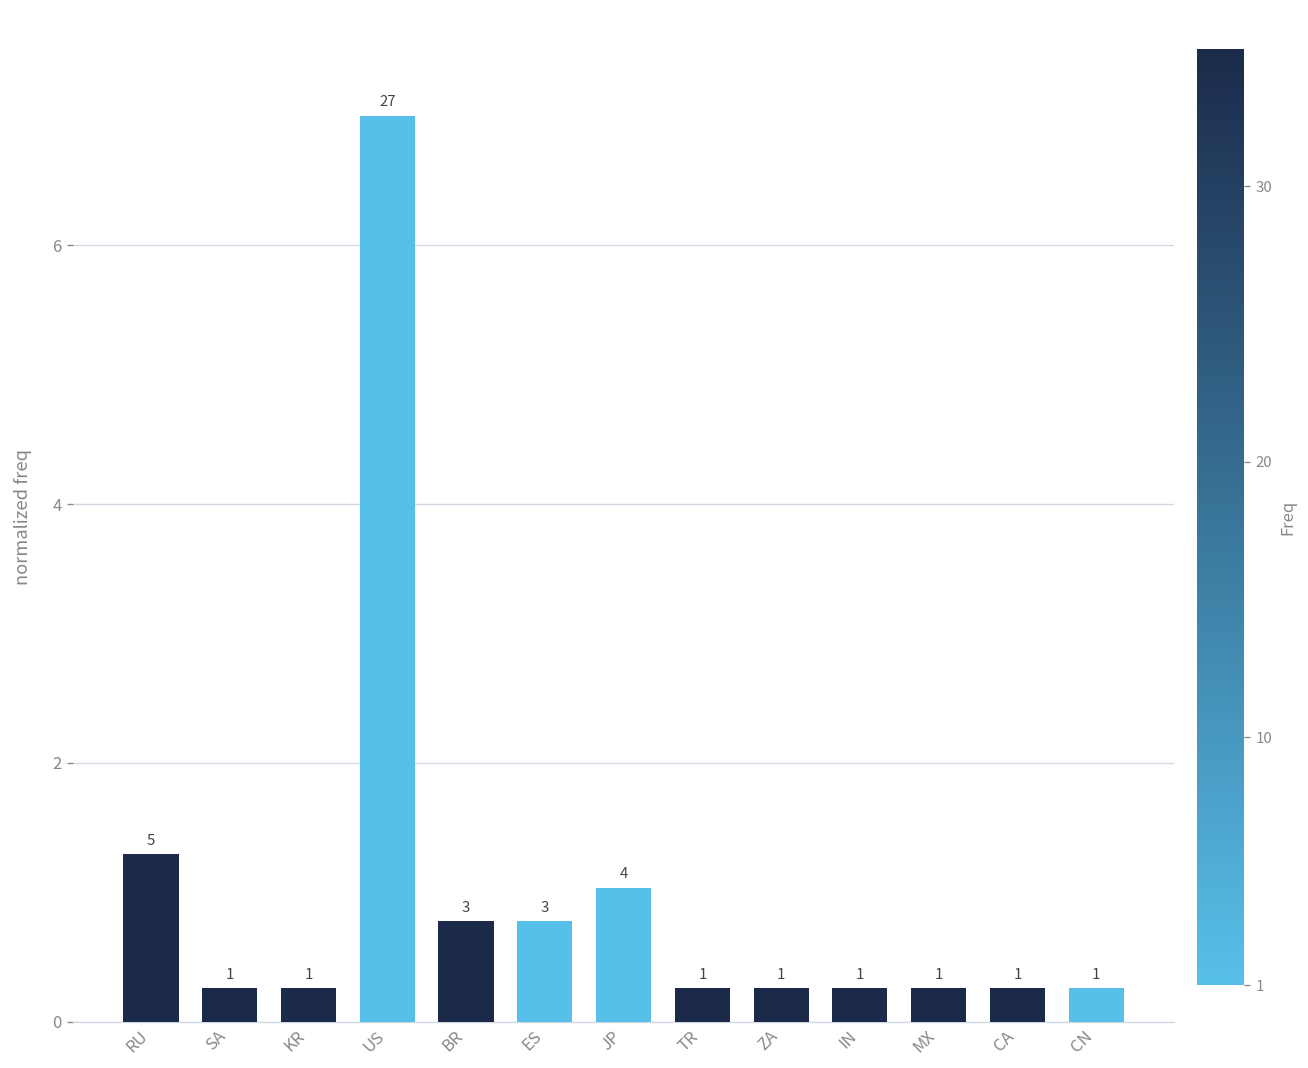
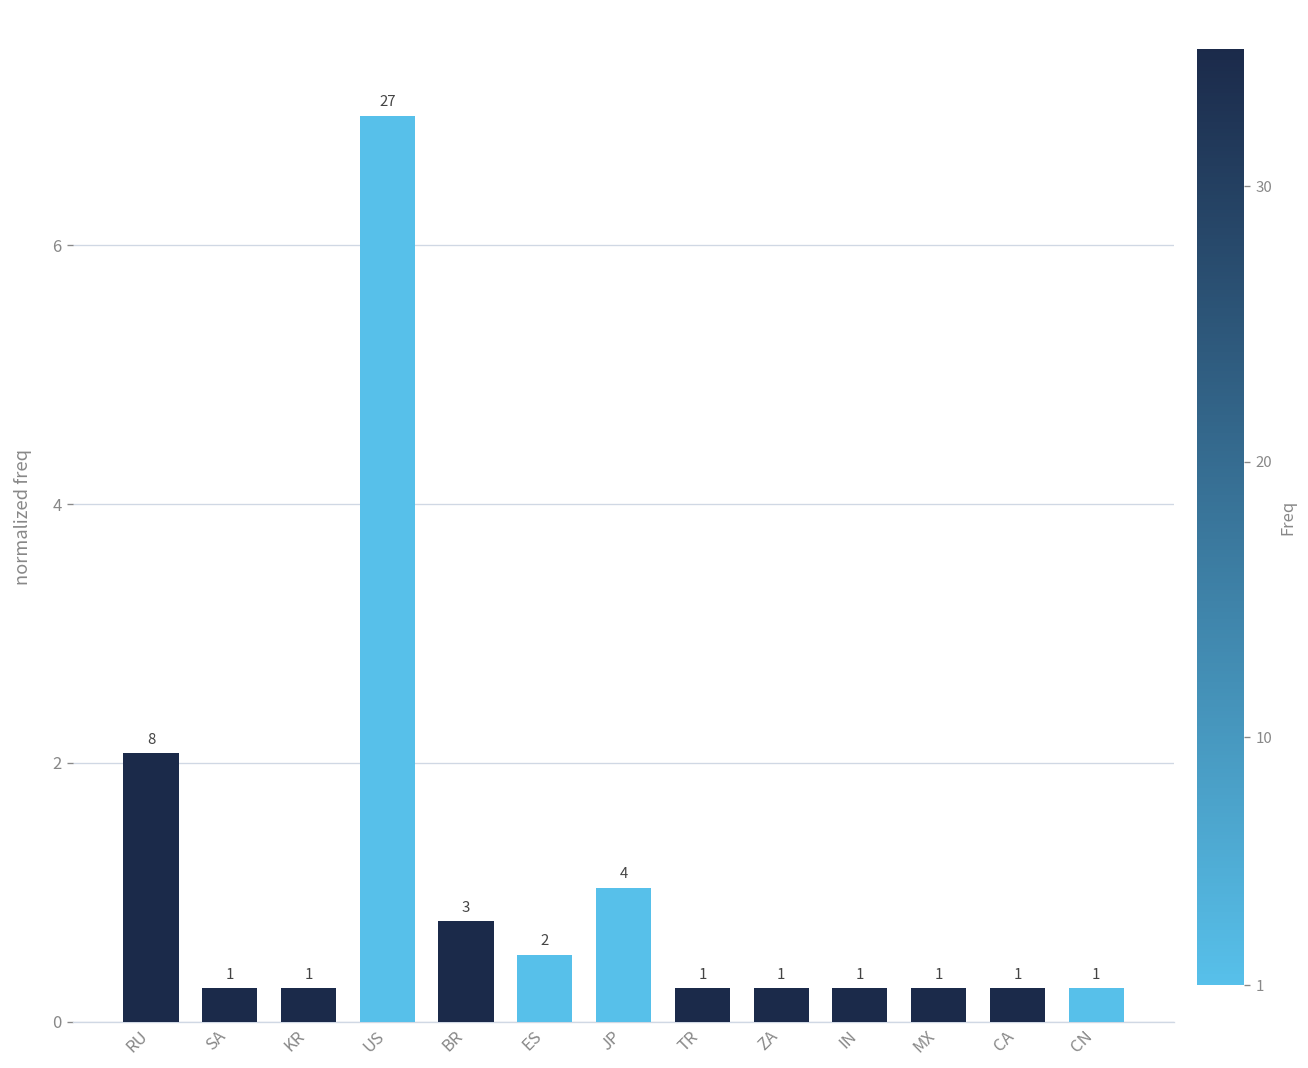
  {
-   "RU": 5,
-   "ES": 3
+   "RU": 8,
+   "ES": 2
  }
